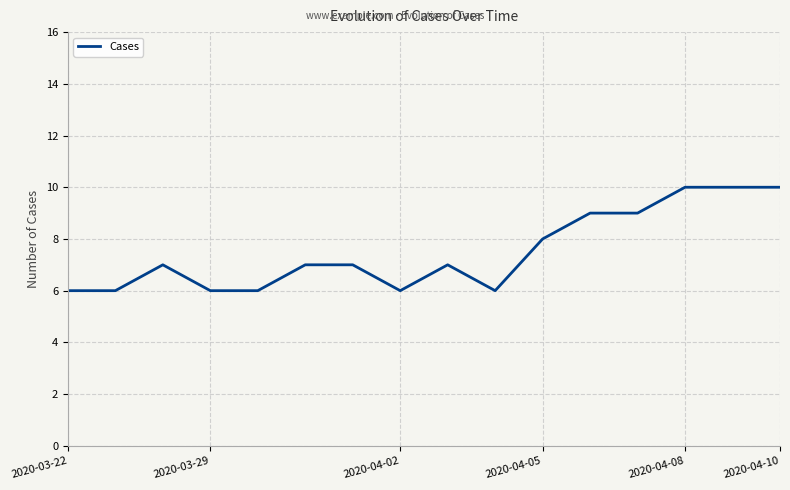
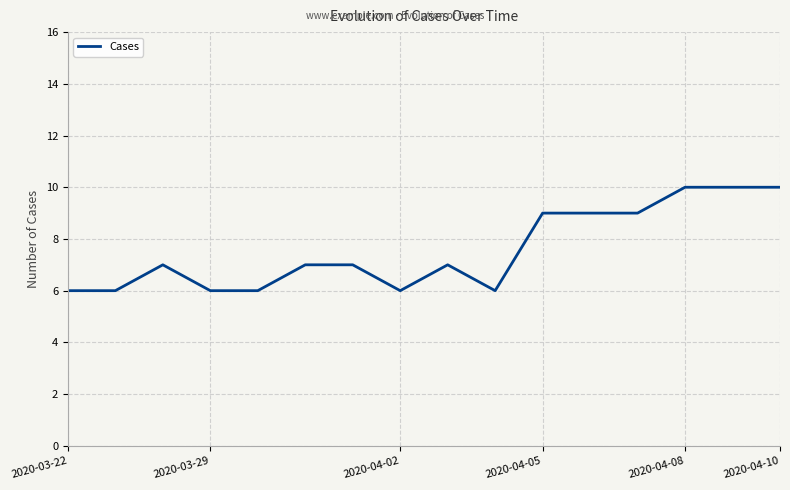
  {
    "2020-03-22": 6,
    "2020-03-29": 6,
    "2020-04-02": 6,
-   "2020-04-05": 8,
+   "2020-04-05": 9,
    "2020-04-08": 10,
    "2020-04-10": 10
  }
